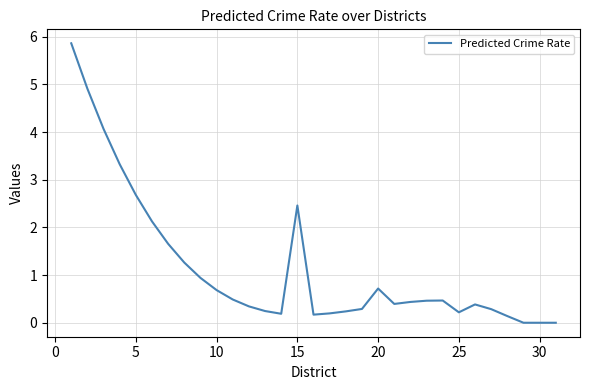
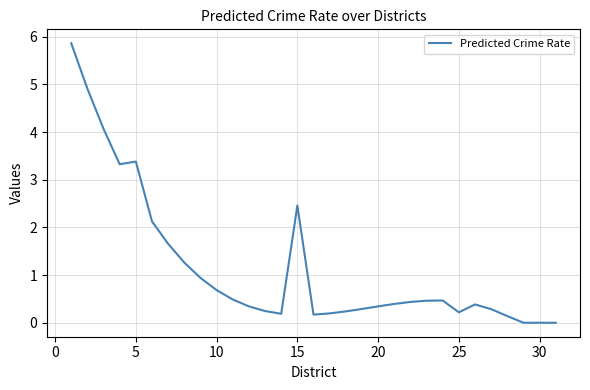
  {
-   "5": 2.7,
+   "5": 3.4,
    "10": 0.7,
    "15": 2.5,
-   "20": 0.7,
+   "20": 0.3,
    "25": 0.2,
    "30": 0.0
  }
